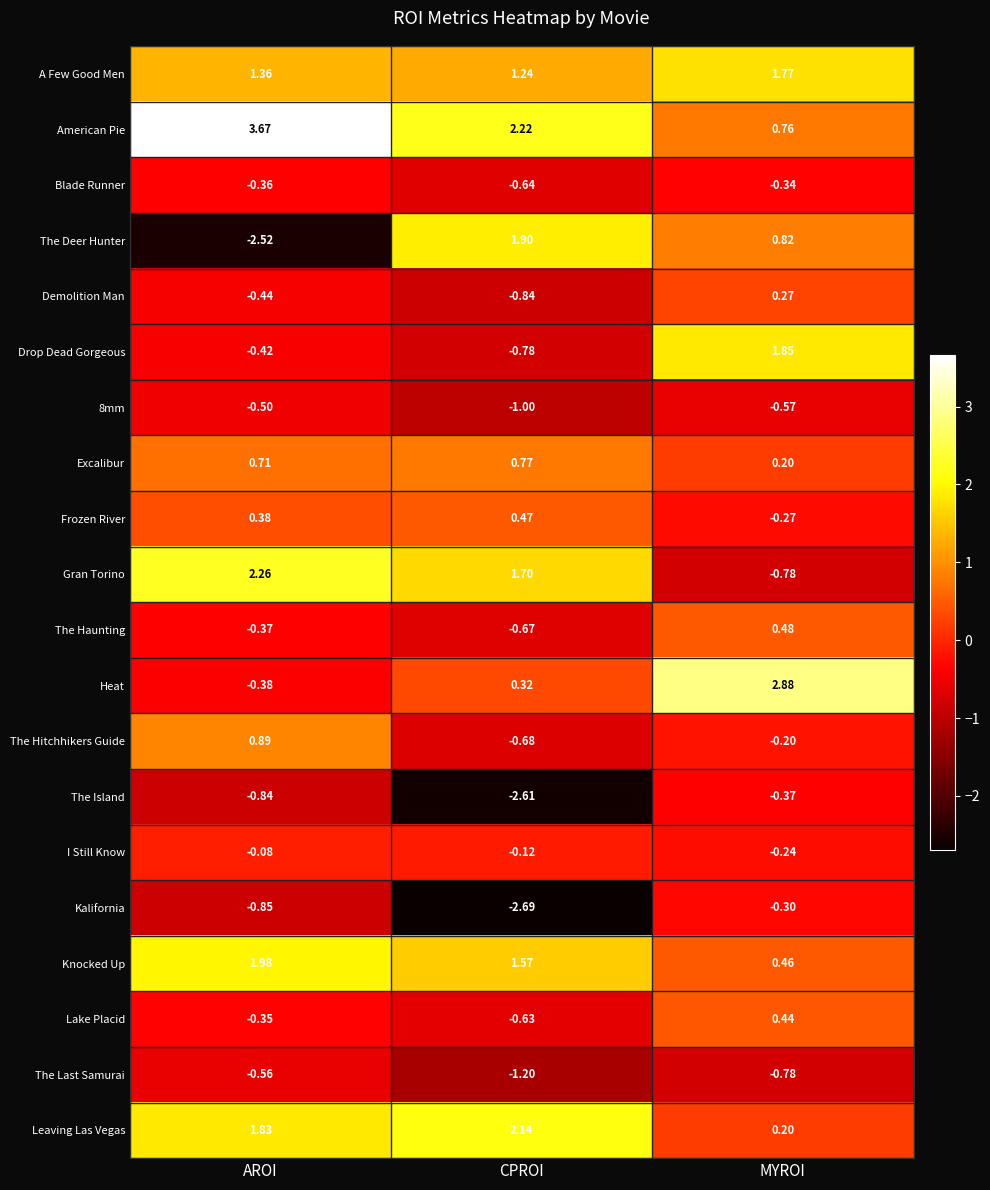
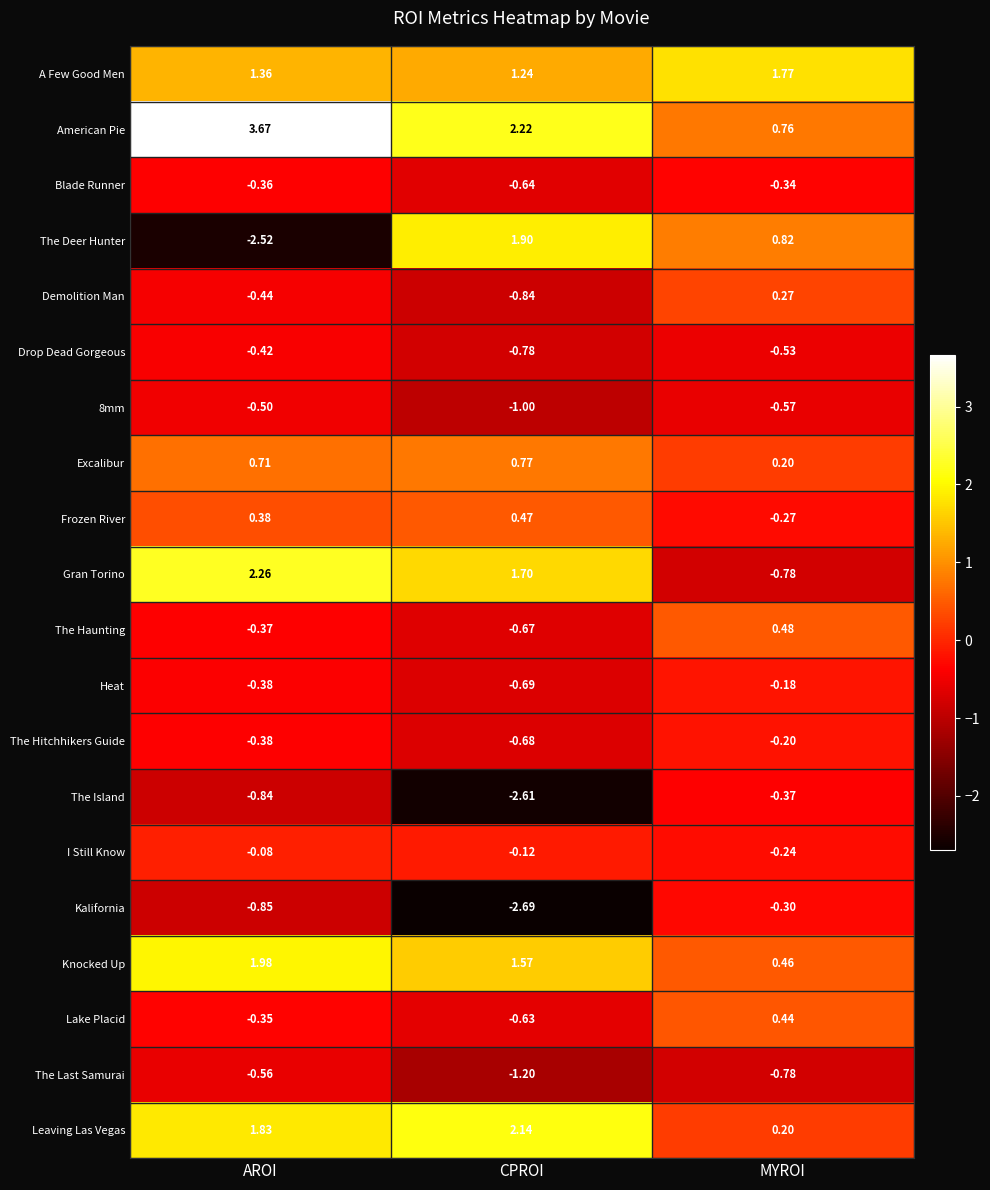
  {
    "A Few Good Men": {
      "AROI": 1.36,
      "CPROI": 1.24,
      "MYROI": 1.77
    },
    "American Pie": {
      "AROI": 3.67,
      "CPROI": 2.22,
      "MYROI": 0.76
    },
    "Blade Runner": {
      "AROI": -0.36,
      "CPROI": -0.64,
      "MYROI": -0.34
    },
    "The Deer Hunter": {
      "AROI": -2.52,
      "CPROI": 1.90,
      "MYROI": 0.82
    },
    "Demolition Man": {
      "AROI": -0.44,
      "CPROI": -0.84,
      "MYROI": 0.27
    },
    "Drop Dead Gorgeous": {
      "AROI": -0.42,
      "CPROI": -0.78,
-     "MYROI": 1.85
+     "MYROI": -0.53
    },
    "8mm": {
      "AROI": -0.50,
      "CPROI": -1.00,
      "MYROI": -0.57
    },
    "Excalibur": {
      "AROI": 0.71,
      "CPROI": 0.77,
      "MYROI": 0.20
    },
    "Frozen River": {
      "AROI": 0.38,
      "CPROI": 0.47,
      "MYROI": -0.27
    },
    "Gran Torino": {
      "AROI": 2.26,
      "CPROI": 1.70,
      "MYROI": -0.78
    },
    "The Haunting": {
      "AROI": -0.37,
      "CPROI": -0.67,
      "MYROI": 0.48
    },
    "Heat": {
      "AROI": -0.38,
-     "CPROI": 0.32,
-     "MYROI": 2.88
+     "CPROI": -0.69,
+     "MYROI": -0.18
    },
    "The Hitchhikers Guide": {
-     "AROI": 0.89,
+     "AROI": -0.38,
      "CPROI": -0.68,
      "MYROI": -0.20
    },
    "The Island": {
      "AROI": -0.84,
      "CPROI": -2.61,
      "MYROI": -0.37
    },
    "I Still Know": {
      "AROI": -0.08,
      "CPROI": -0.12,
      "MYROI": -0.24
    },
    "Kalifornia": {
      "AROI": -0.85,
      "CPROI": -2.69,
      "MYROI": -0.30
    },
    "Knocked Up": {
      "AROI": 1.98,
      "CPROI": 1.57,
      "MYROI": 0.46
    },
    "Lake Placid": {
      "AROI": -0.35,
      "CPROI": -0.63,
      "MYROI": 0.44
    },
    "The Last Samurai": {
      "AROI": -0.56,
      "CPROI": -1.20,
      "MYROI": -0.78
    },
    "Leaving Las Vegas": {
      "AROI": 1.83,
      "CPROI": 2.14,
      "MYROI": 0.20
    }
  }
